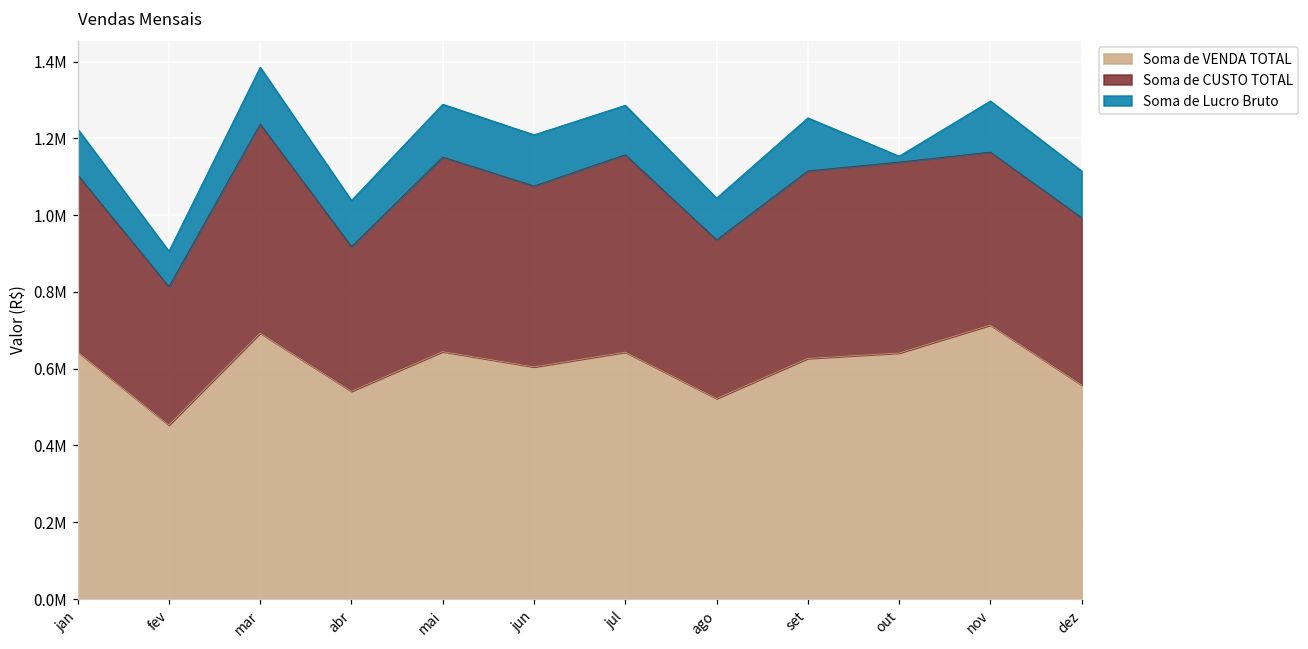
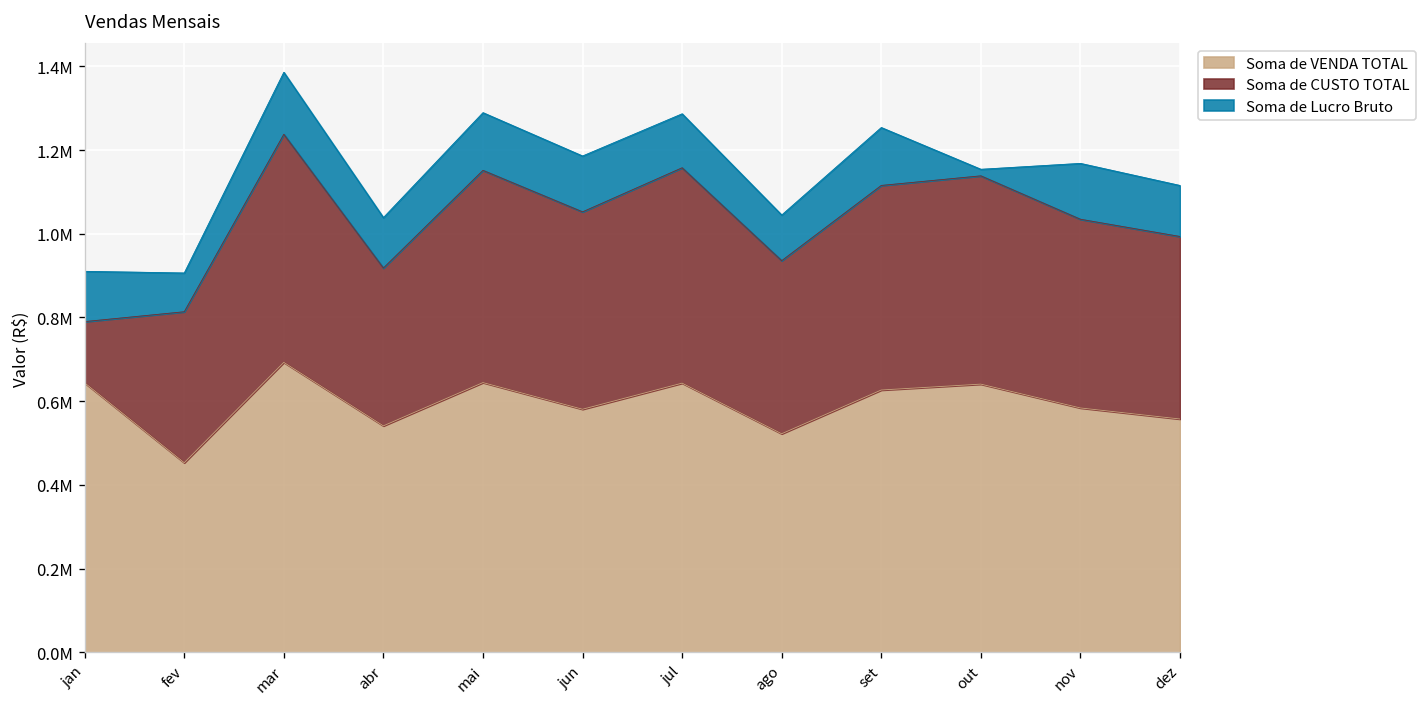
  {
    "Soma de VENDA TOTAL": {
      "jan": 640000,
      "fev": 450000,
      "mar": 690000,
      "abr": 540000,
      "mai": 640000,
-     "jun": 600000,
+     "jun": 580000,
      "jul": 640000,
      "ago": 520000,
      "set": 630000,
      "out": 640000,
-     "nov": 710000,
+     "nov": 580000,
      "dez": 560000
    },
    "Soma de CUSTO TOTAL": {
-     "jan": 460000,
+     "jan": 150000,
      "fev": 360000,
      "mar": 540000,
      "abr": 380000,
      "mai": 510000,
      "jun": 470000,
      "jul": 510000,
      "ago": 410000,
      "set": 490000,
      "out": 500000,
      "nov": 450000,
      "dez": 440000
    },
    "Soma de Lucro Bruto": {
      "jan": 120000,
      "fev": 90000,
      "mar": 150000,
      "abr": 120000,
      "mai": 140000,
      "jun": 130000,
      "jul": 130000,
      "ago": 110000,
      "set": 140000,
      "out": 20000,
      "nov": 130000,
      "dez": 120000
    }
  }
